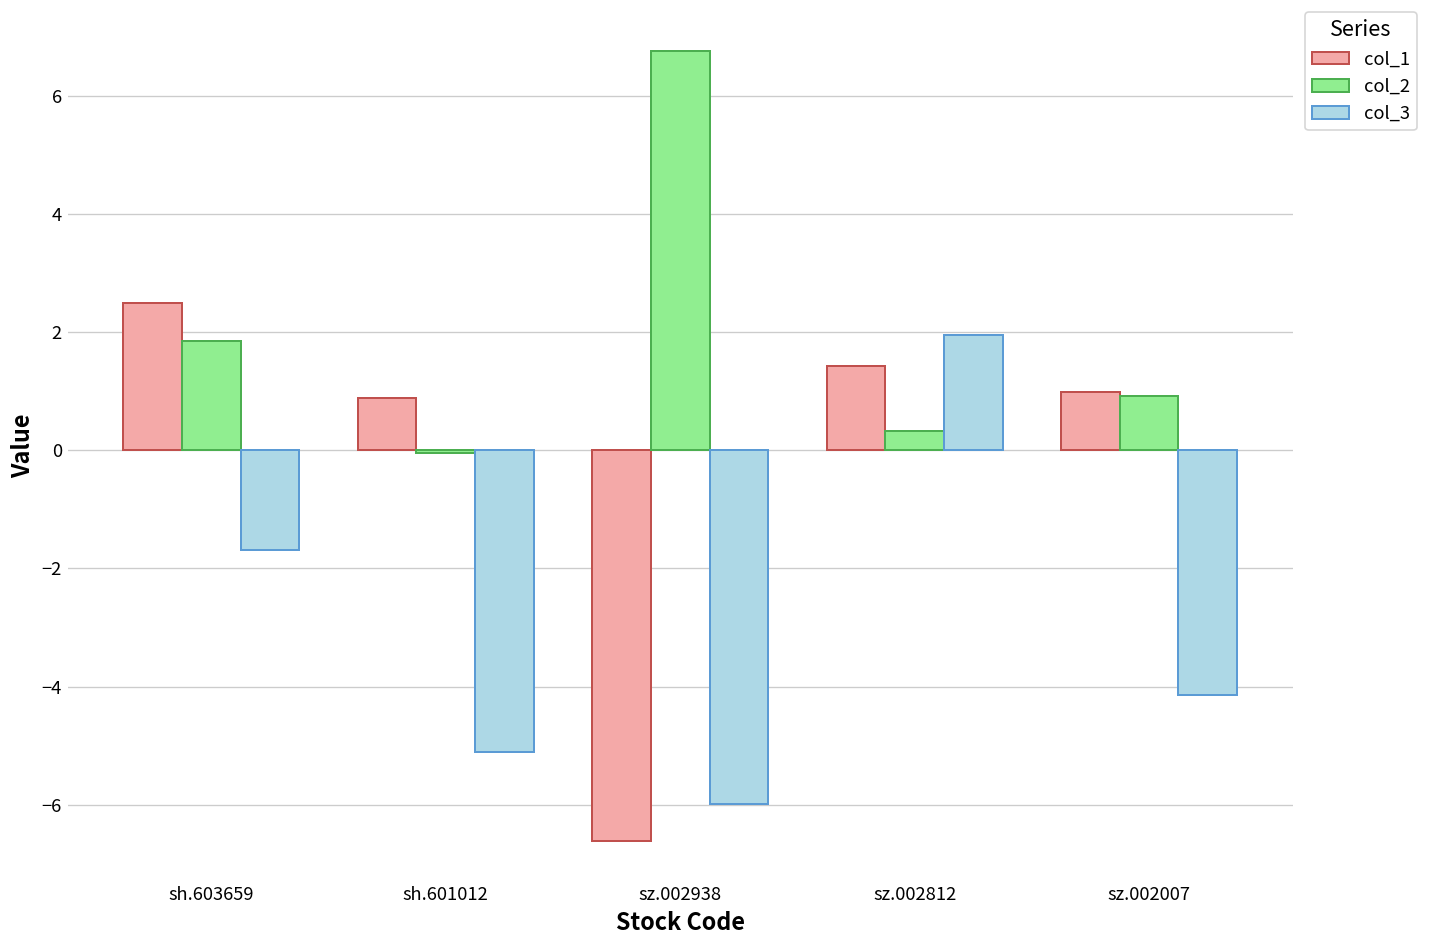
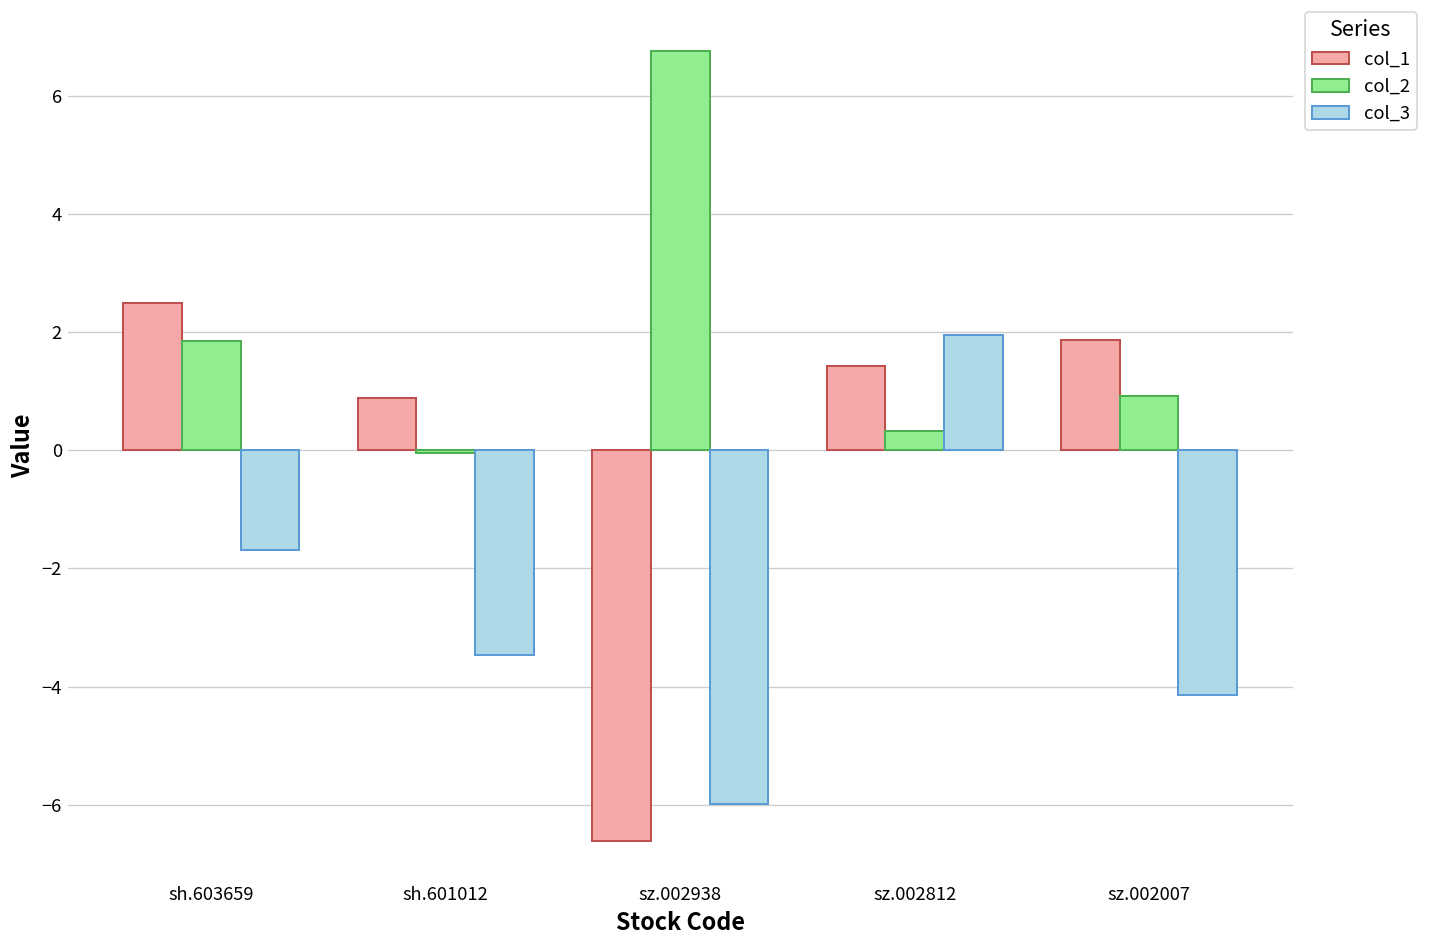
  {
    "col_1": {
      "sh.603659": 2.5,
      "sh.601012": 0.9,
      "sz.002938": -6.6,
      "sz.002812": 1.4,
-     "sz.002007": 1.0
+     "sz.002007": 1.9
    },
    "col_2": {
      "sh.603659": 1.9,
      "sz.002938": 6.8,
      "sz.002812": 0.3,
      "sz.002007": 0.9
    },
    "col_3": {
      "sh.603659": -1.7,
-     "sh.601012": -5.1,
+     "sh.601012": -3.5,
      "sz.002938": -6.0,
      "sz.002812": 2.0,
      "sz.002007": -4.1
    }
  }
